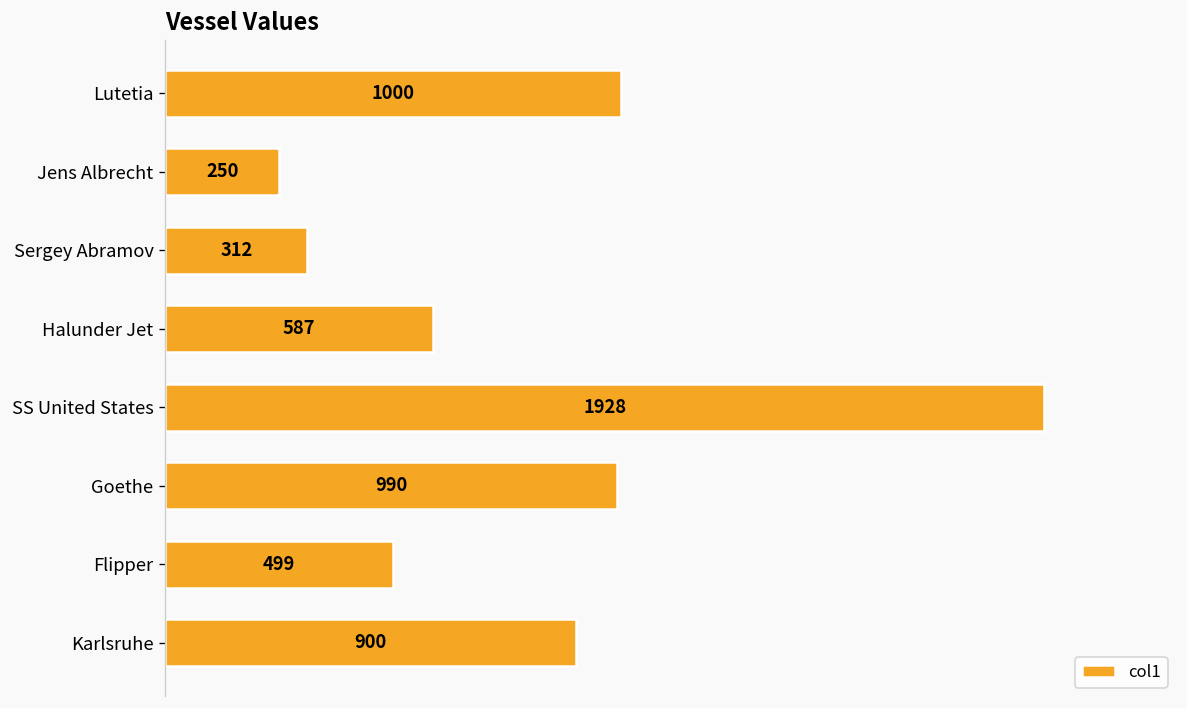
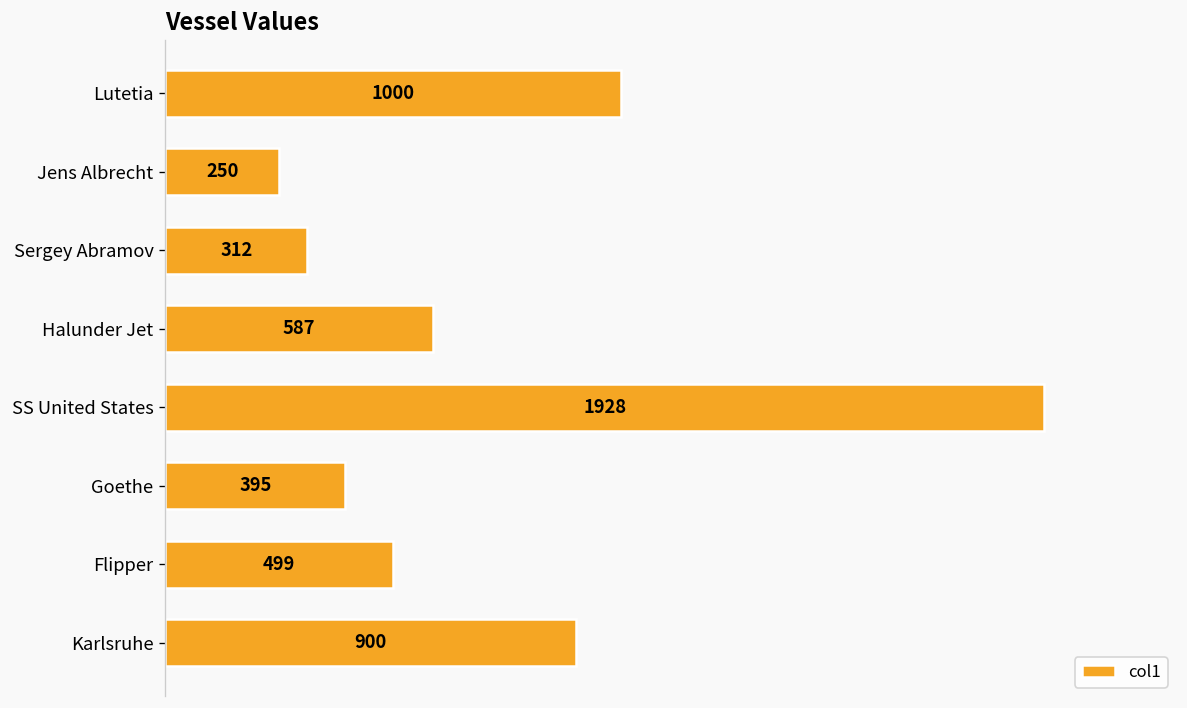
  {
    "Lutetia": 1000,
    "Jens Albrecht": 250,
    "Sergey Abramov": 312,
    "Halunder Jet": 587,
    "SS United States": 1928,
-   "Goethe": 990,
+   "Goethe": 395,
    "Flipper": 499,
    "Karlsruhe": 900
  }
